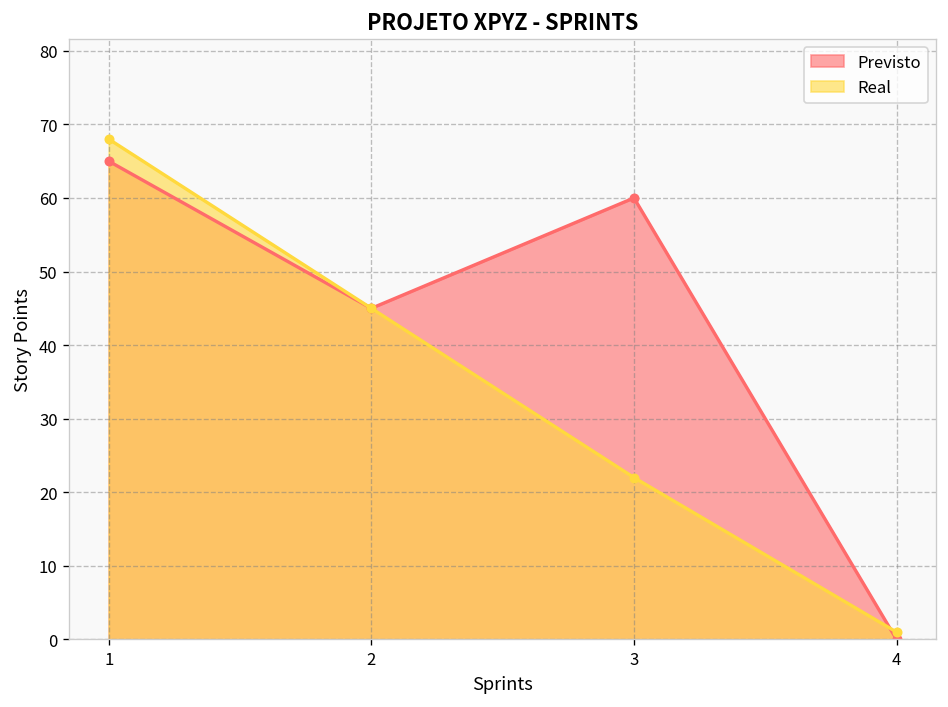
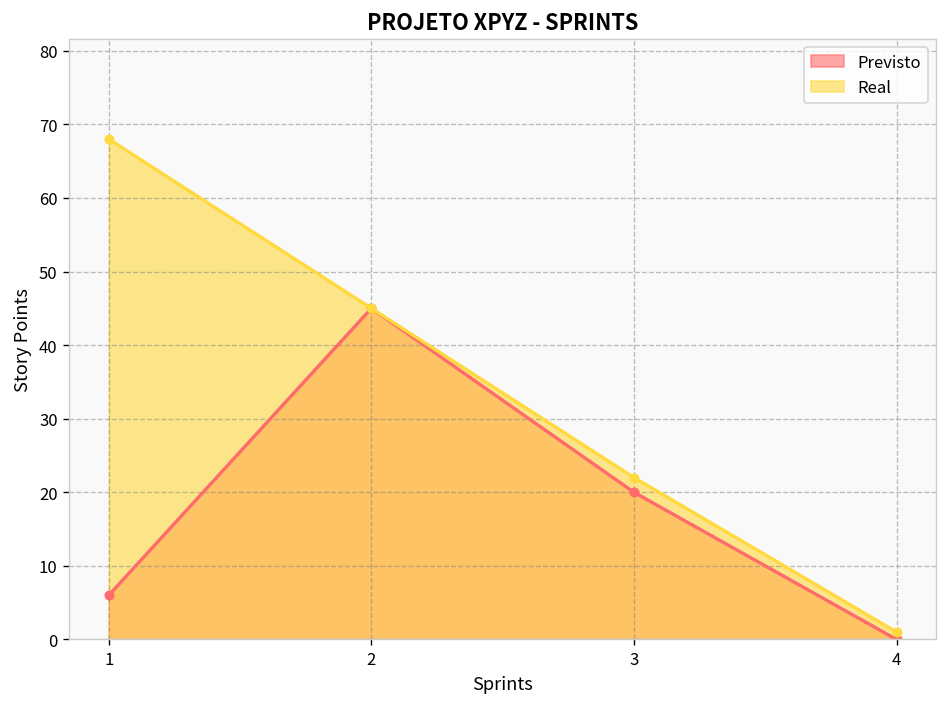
  {
    "Previsto": {
-     "1": 65,
-     "3": 60,
+     "1": 6,
+     "3": 20,
      "4": 0
    },
    "Real": {
      "1": 68,
      "3": 22,
      "4": 1
    }
  }
